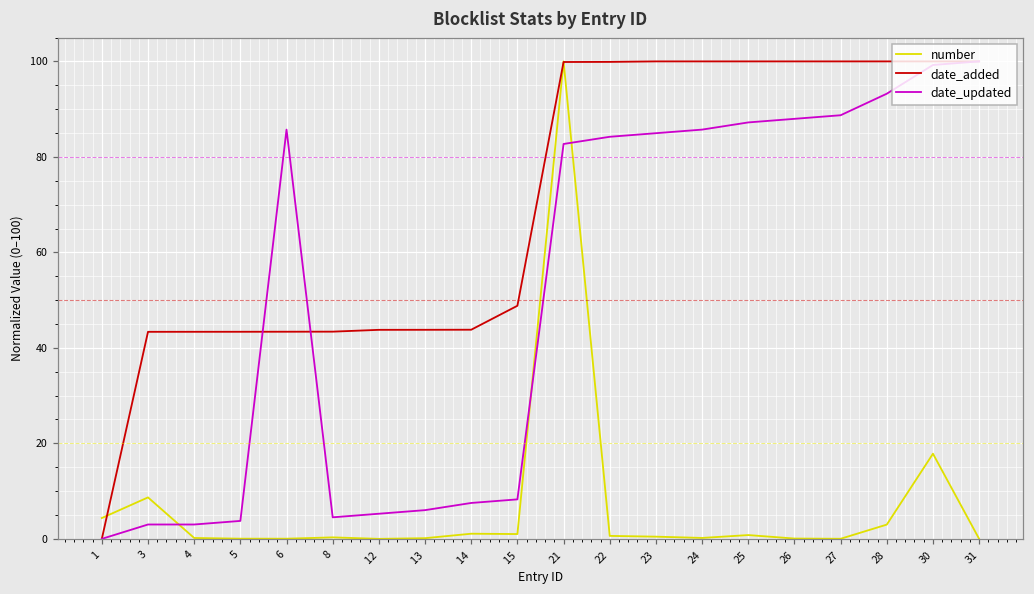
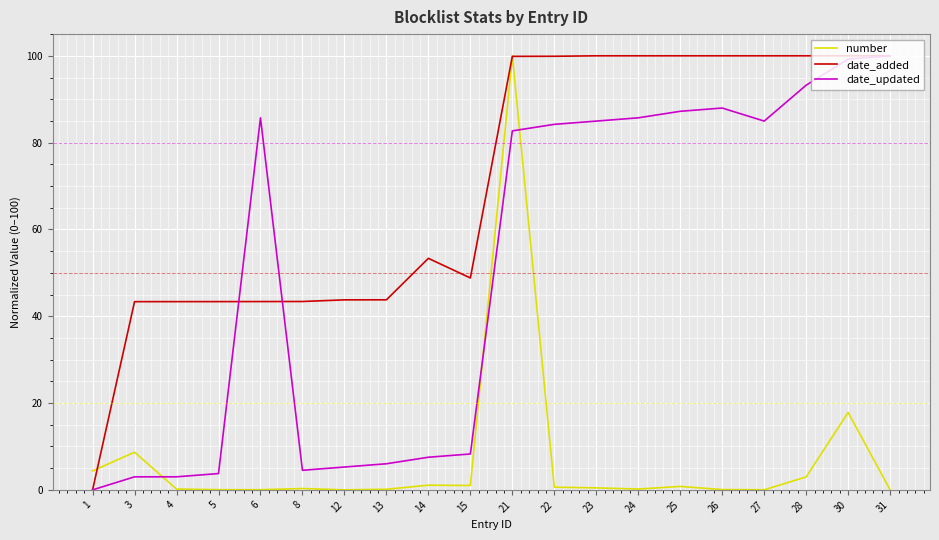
  {
    "number": {
      "1": 4,
      "3": 9,
      "4": 0,
      "5": 0,
      "6": 0,
      "8": 0,
      "12": 0,
      "13": 0,
      "14": 1,
      "15": 1,
      "22": 1,
      "23": 0,
      "24": 0,
      "25": 1,
      "26": 0,
      "27": 0,
      "28": 3,
      "30": 18,
      "31": 0
    },
    "date_added": {
      "3": 43,
      "4": 43,
      "5": 43,
      "6": 43,
      "8": 43,
      "12": 44,
      "13": 44,
-     "14": 44,
+     "14": 53,
      "15": 49,
      "22": 100,
      "23": 100,
      "24": 100,
      "25": 100,
      "26": 100,
      "27": 100,
      "28": 100
    },
    "date_updated": {
      "3": 3,
      "4": 3,
      "5": 4,
      "6": 86,
      "8": 5,
      "12": 5,
      "13": 6,
      "14": 8,
      "15": 8,
      "21": 83,
      "22": 84,
      "23": 85,
      "24": 86,
      "25": 87,
      "26": 88,
-     "27": 89,
+     "27": 85,
      "28": 93
    }
  }
